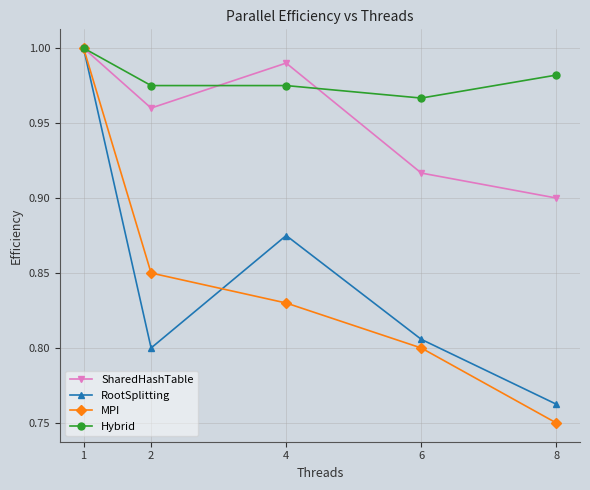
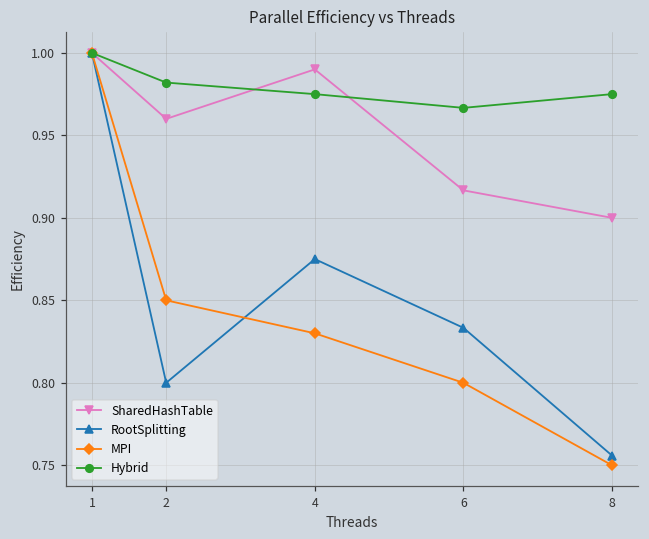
  {
    "SharedHashTable": {
      "2": 0.960,
      "4": 0.990,
      "6": 0.917,
      "8": 0.900
    },
    "RootSplitting": {
      "2": 0.800,
      "4": 0.875,
-     "6": 0.806,
-     "8": 0.763
+     "6": 0.833,
+     "8": 0.756
    },
    "MPI": {
      "2": 0.850,
      "4": 0.830,
      "6": 0.800,
      "8": 0.750
    },
    "Hybrid": {
-     "2": 0.975,
+     "2": 0.982,
      "4": 0.975,
      "6": 0.967,
-     "8": 0.982
+     "8": 0.975
    }
  }
